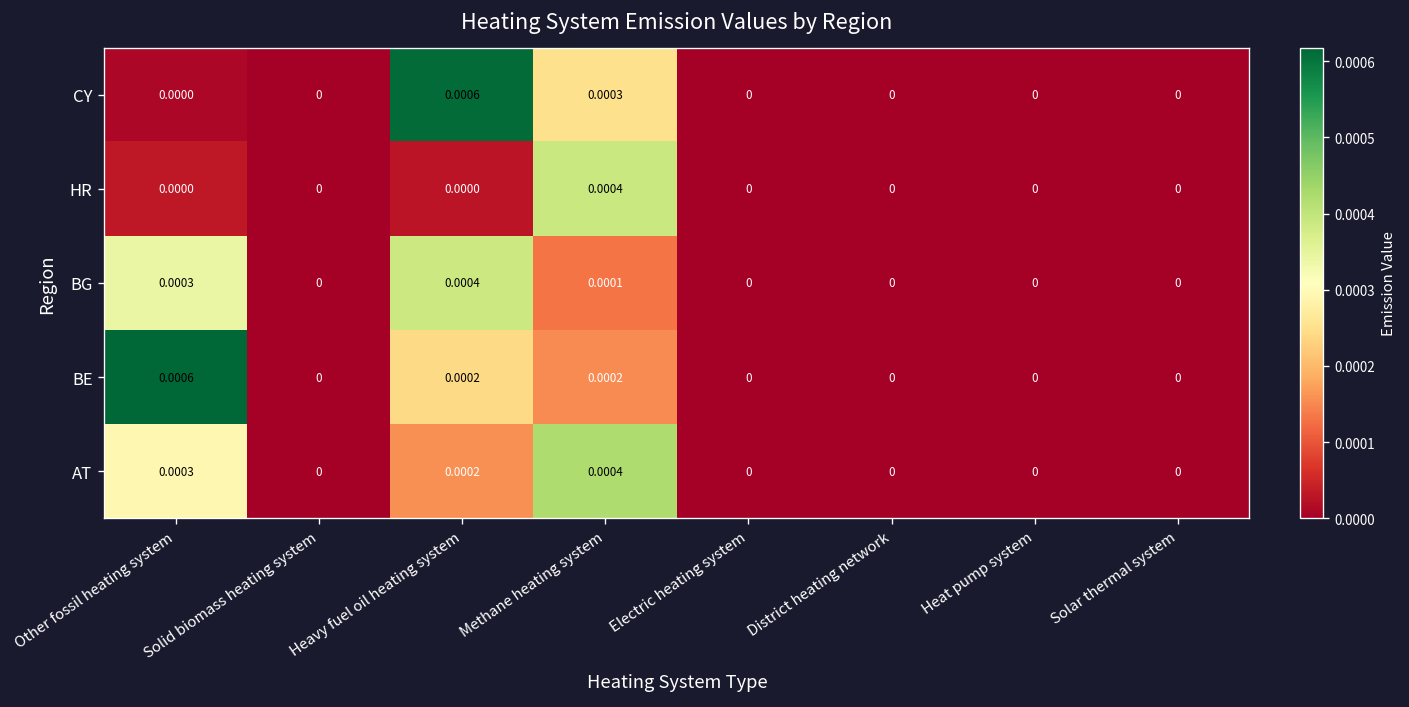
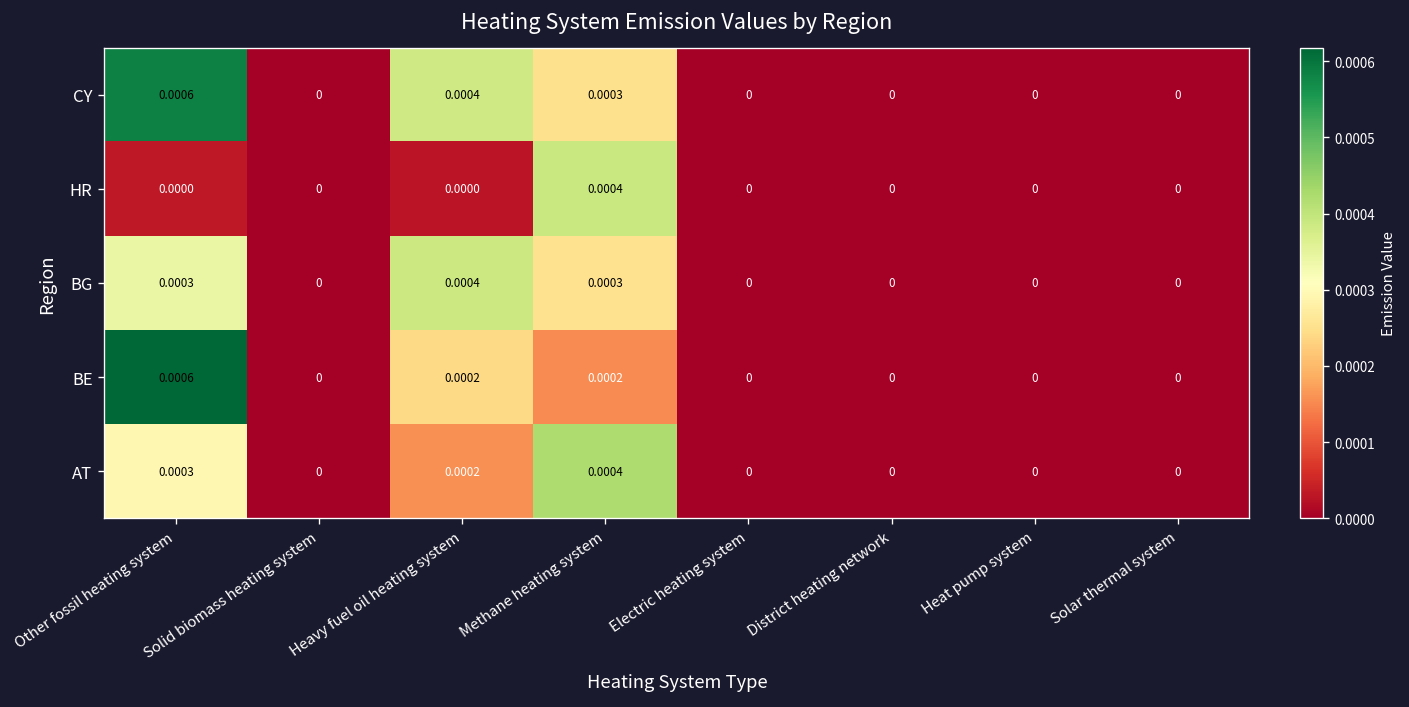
  {
    "CY": {
-     "Other fossil heating system": 0.0000,
+     "Other fossil heating system": 0.0006,
      "Solid biomass heating system": 0,
-     "Heavy fuel oil heating system": 0.0006,
+     "Heavy fuel oil heating system": 0.0004,
      "Methane heating system": 0.0003,
      "Electric heating system": 0,
      "District heating network": 0,
      "Heat pump system": 0,
      "Solar thermal system": 0
    },
    "HR": {
      "Other fossil heating system": 0.0000,
      "Solid biomass heating system": 0,
      "Heavy fuel oil heating system": 0.0000,
      "Methane heating system": 0.0004,
      "Electric heating system": 0,
      "District heating network": 0,
      "Heat pump system": 0,
      "Solar thermal system": 0
    },
    "BG": {
      "Other fossil heating system": 0.0003,
      "Solid biomass heating system": 0,
      "Heavy fuel oil heating system": 0.0004,
-     "Methane heating system": 0.0001,
+     "Methane heating system": 0.0003,
      "Electric heating system": 0,
      "District heating network": 0,
      "Heat pump system": 0,
      "Solar thermal system": 0
    },
    "BE": {
      "Other fossil heating system": 0.0006,
      "Solid biomass heating system": 0,
      "Heavy fuel oil heating system": 0.0002,
      "Methane heating system": 0.0002,
      "Electric heating system": 0,
      "District heating network": 0,
      "Heat pump system": 0,
      "Solar thermal system": 0
    },
    "AT": {
      "Other fossil heating system": 0.0003,
      "Solid biomass heating system": 0,
      "Heavy fuel oil heating system": 0.0002,
      "Methane heating system": 0.0004,
      "Electric heating system": 0,
      "District heating network": 0,
      "Heat pump system": 0,
      "Solar thermal system": 0
    }
  }
